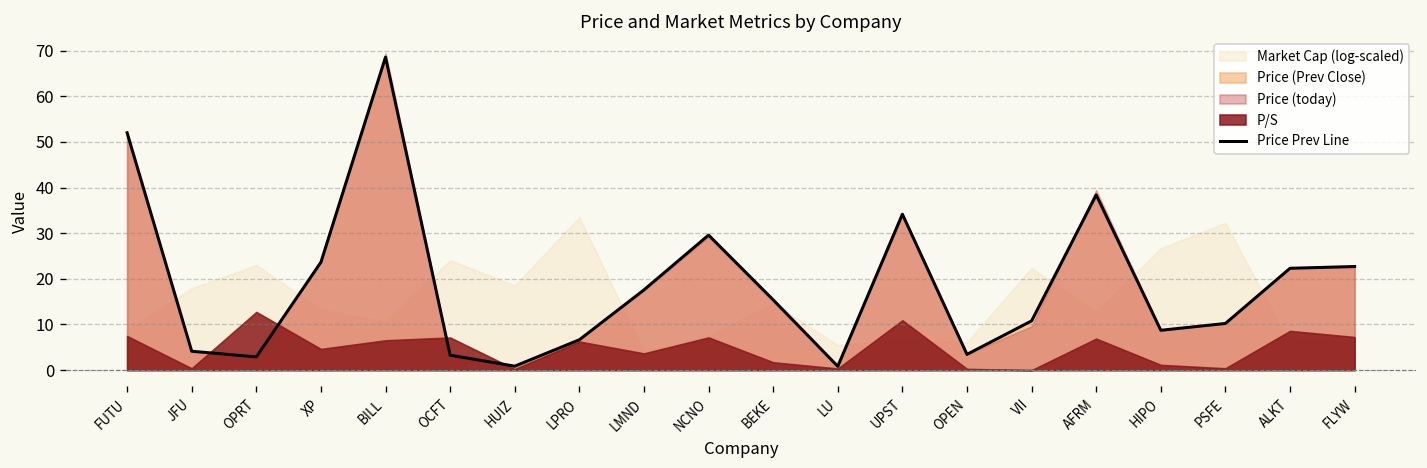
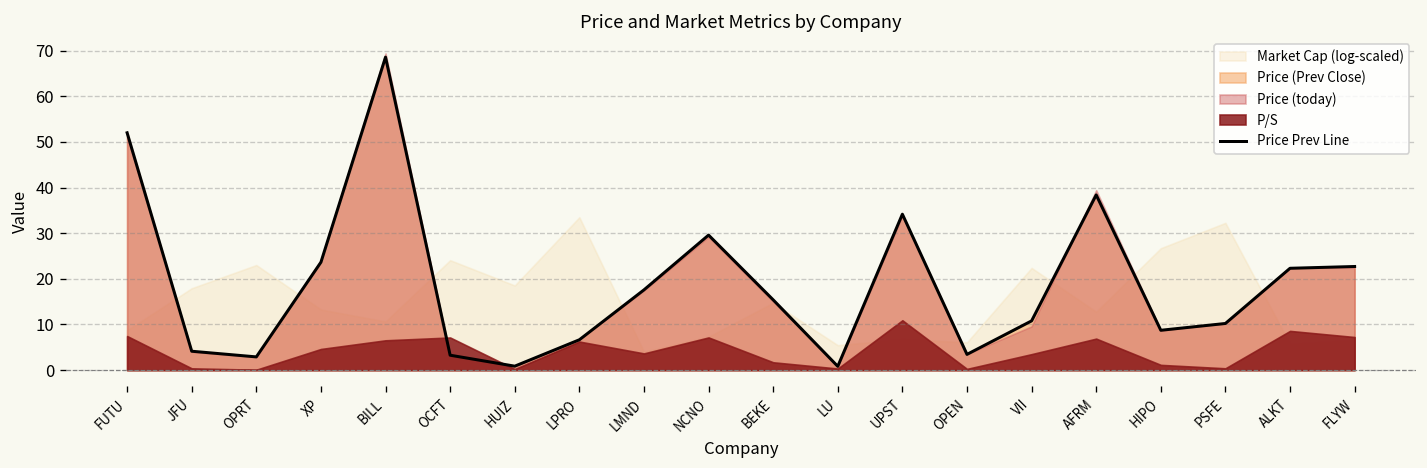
  {
    "Market Cap (log-scaled)": {
      "FUTU": 9,
      "JFU": 18,
      "OPRT": 23,
      "XP": 13,
      "BILL": 11,
      "OCFT": 24,
      "HUIZ": 19,
      "LPRO": 33,
      "LU": 5,
      "UPST": 7,
      "OPEN": 6,
      "VII": 22,
      "AFRM": 13,
      "HIPO": 27,
      "PSFE": 32,
      "ALKT": 6,
      "FLYW": 7
    },
    "P/S": {
      "FUTU": 7,
-     "OPRT": 13,
+     "OPRT": 0,
      "XP": 5,
      "BILL": 7,
      "OCFT": 7,
      "BEKE": 2,
      "UPST": 11,
-     "VII": 0,
+     "VII": 4,
      "AFRM": 7,
      "HIPO": 1,
      "ALKT": 9,
      "FLYW": 7
    }
  }
